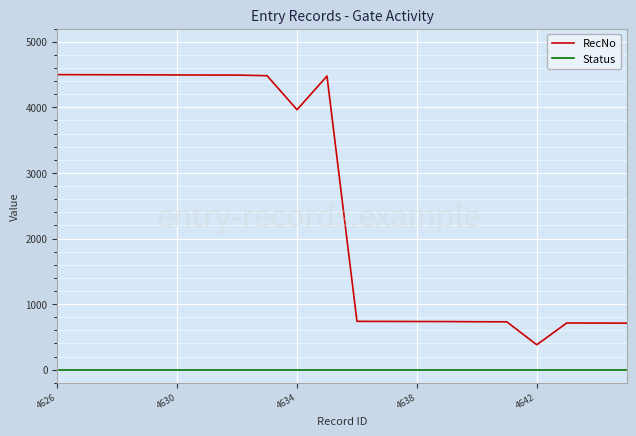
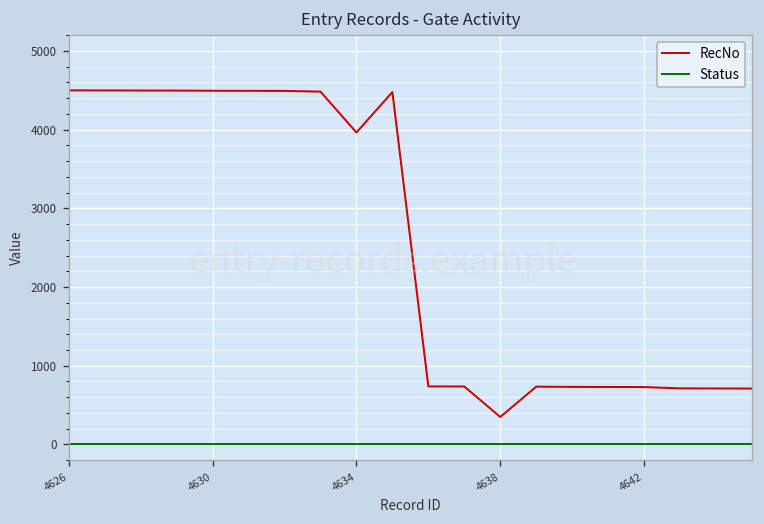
  {
    "RecNo": {
      "4626": 4500,
      "4630": 4500,
      "4634": 4000,
-     "4638": 700,
-     "4642": 400
+     "4638": 300,
+     "4642": 700
    },
    "Status": {
      "4626": 0,
      "4630": 0,
      "4634": 0,
      "4638": 0,
      "4642": 0
    }
  }
